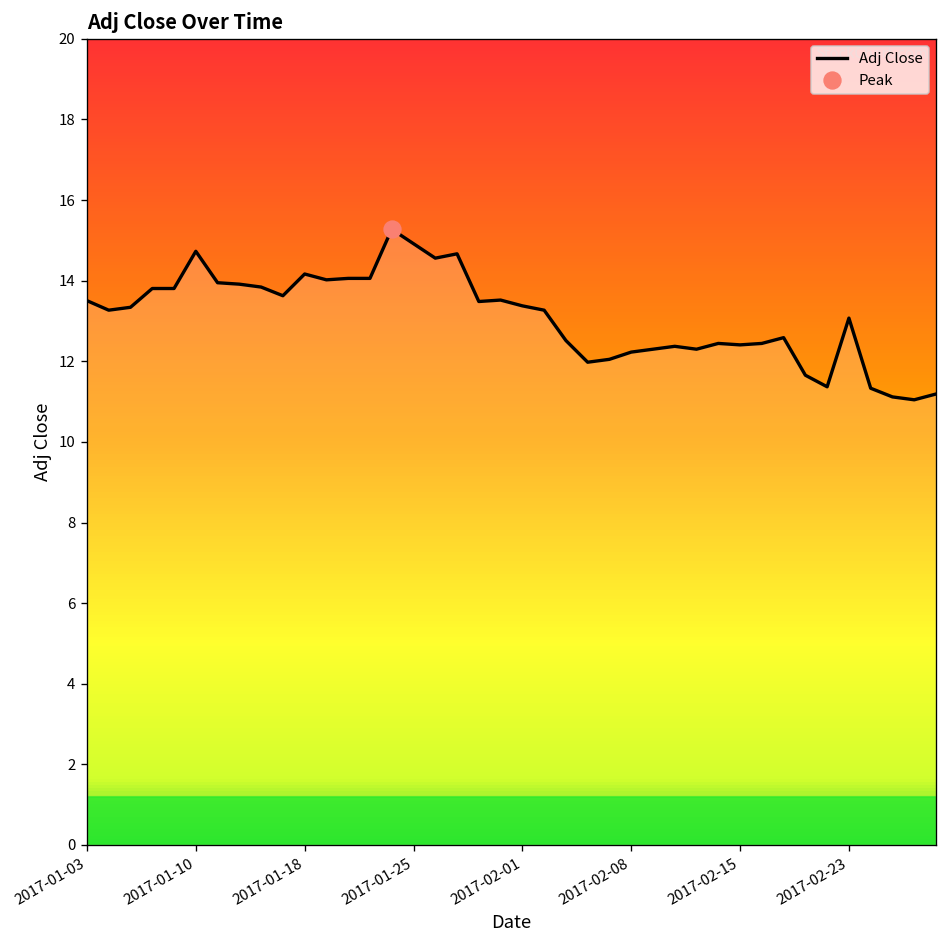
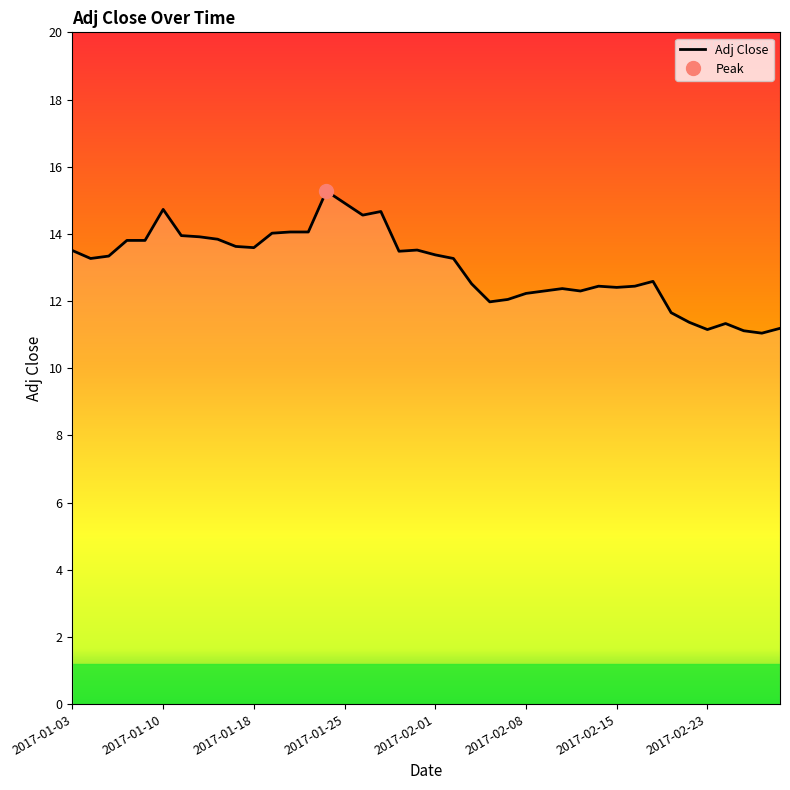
  {
    "Adj Close": {
      "2017-01-03": 13.5,
      "2017-01-10": 14.7,
-     "2017-01-18": 14.2,
+     "2017-01-18": 13.6,
      "2017-01-25": 14.9,
      "2017-02-01": 13.4,
      "2017-02-08": 12.2,
      "2017-02-15": 12.4,
-     "2017-02-23": 13.1
+     "2017-02-23": 11.2
    }
  }
